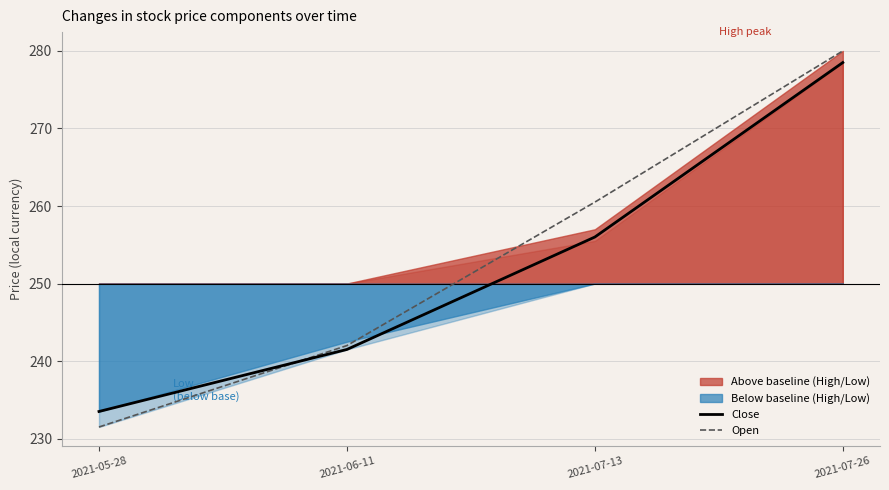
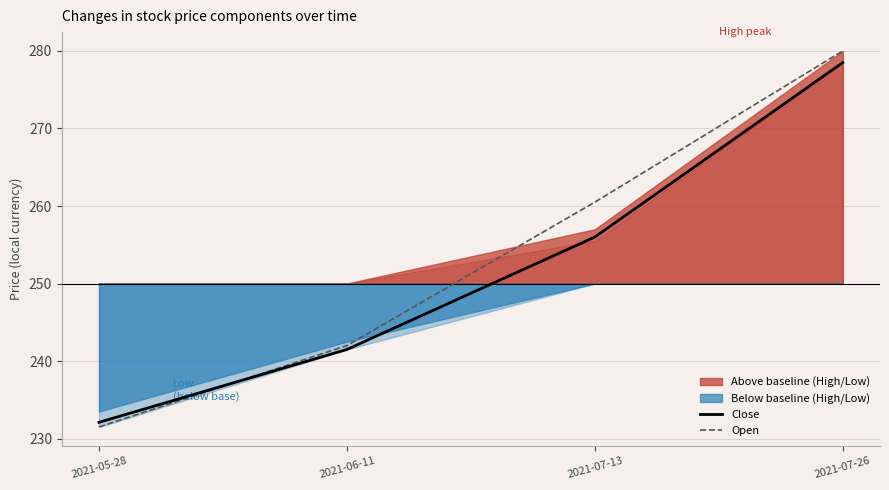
  {
    "Close": {
-     "2021-05-28": 234,
+     "2021-05-28": 232,
      "2021-06-11": 242,
      "2021-07-13": 256
    },
    "Open": {
      "2021-05-28": 232,
      "2021-06-11": 242,
      "2021-07-13": 261
    }
  }
